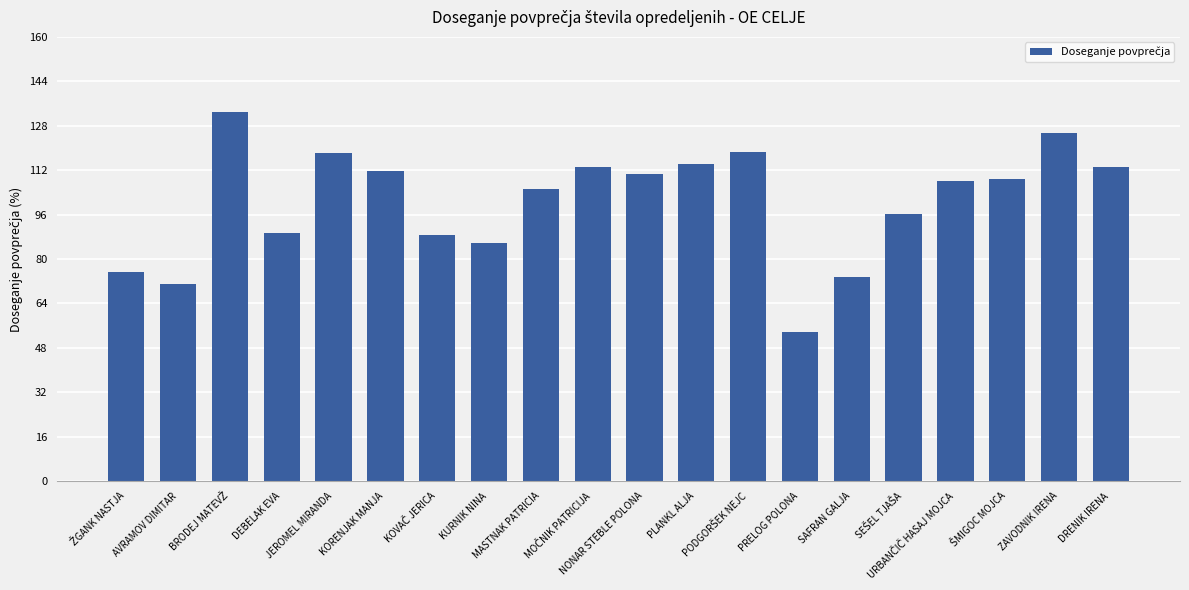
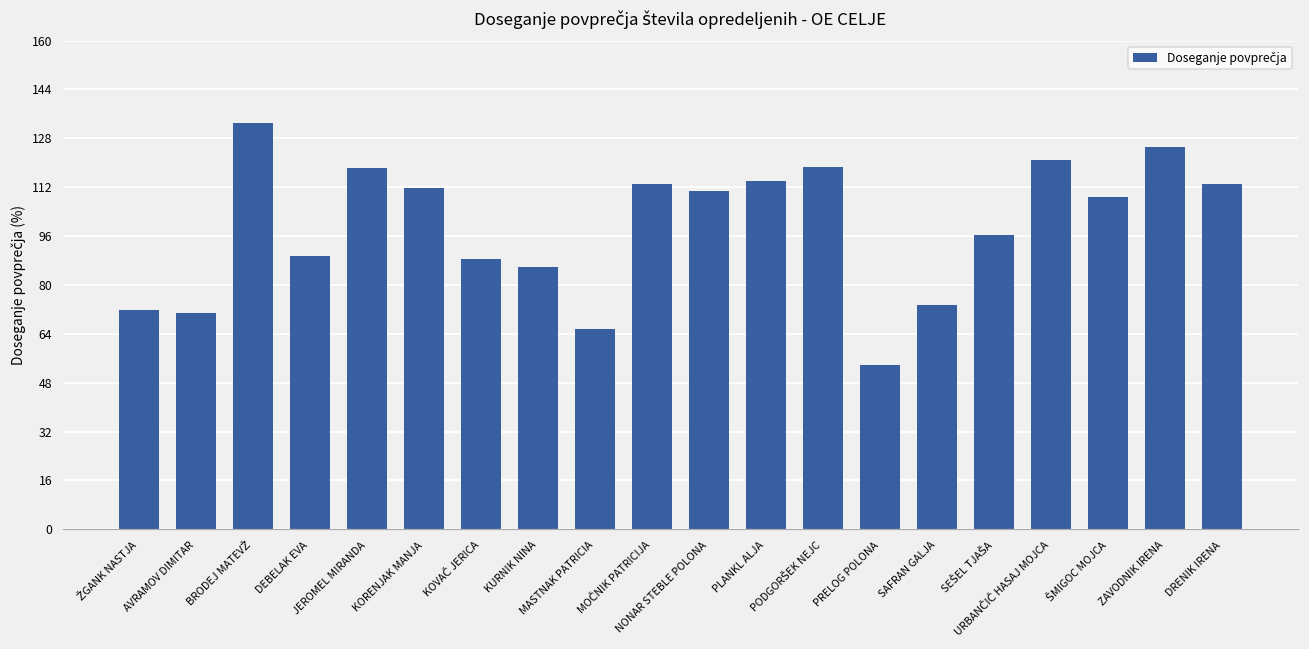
  {
-   "ŽGANK NASTJA": 75,
+   "ŽGANK NASTJA": 72,
    "AVRAMOV DIMITAR": 71,
    "BRODEJ MATEVŽ": 133,
    "DEBELAK EVA": 89,
    "JEROMEL MIRANDA": 118,
    "KORENJAK MANJA": 112,
    "KOVAČ JERICA": 89,
    "KURNIK NINA": 86,
-   "MASTNAK PATRICIA": 105,
+   "MASTNAK PATRICIA": 66,
    "MOČNIK PATRICIJA": 113,
    "NONAR STEBLE POLONA": 111,
    "PLANKL ALJA": 114,
    "PODGORŠEK NEJC": 119,
    "PRELOG POLONA": 54,
    "SAFRAN GALJA": 73,
    "SEŠEL TJAŠA": 96,
-   "URBANČIČ HASAJ MOJCA": 108,
+   "URBANČIČ HASAJ MOJCA": 121,
    "ŠMIGOC MOJCA": 109,
    "ZAVODNIK IRENA": 125,
    "DRENIK IRENA": 113
  }
